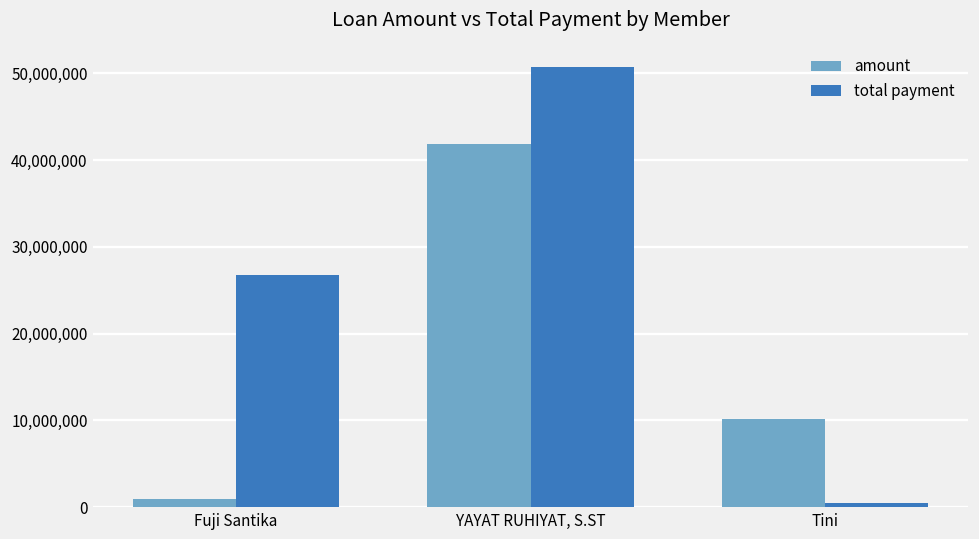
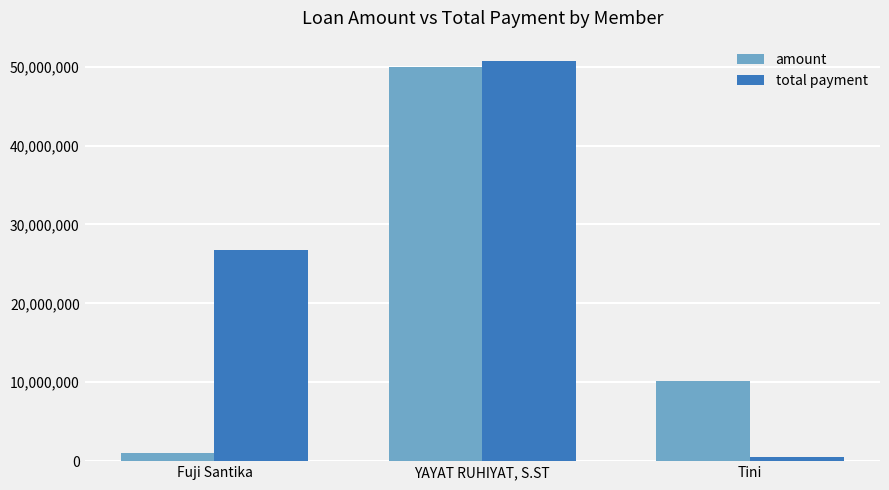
  {
    "amount": {
      "Fuji Santika": "1,000,000",
-     "YAYAT RUHIYAT, S.ST": "42,000,000",
+     "YAYAT RUHIYAT, S.ST": "50,000,000",
      "Tini": "10,000,000"
    },
    "total payment": {
      "Fuji Santika": "27,000,000",
      "YAYAT RUHIYAT, S.ST": "51,000,000",
      "Tini": "1,000,000"
    }
  }
